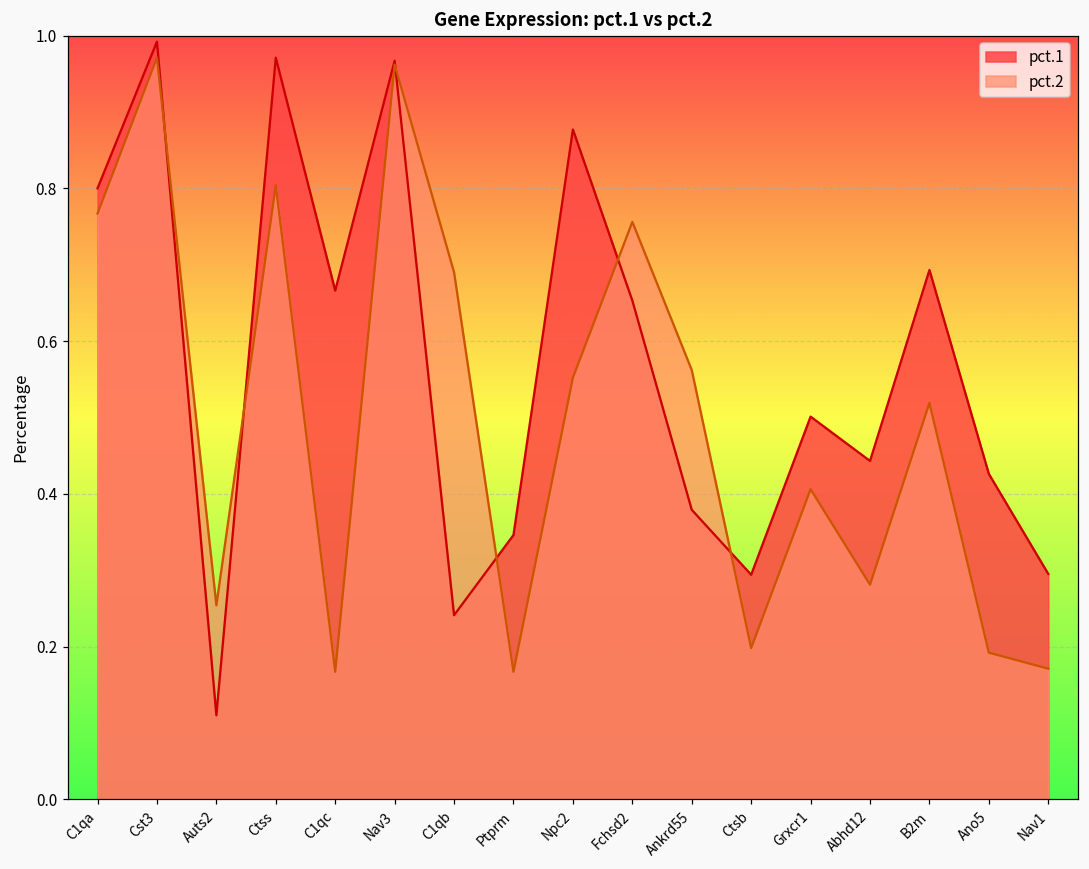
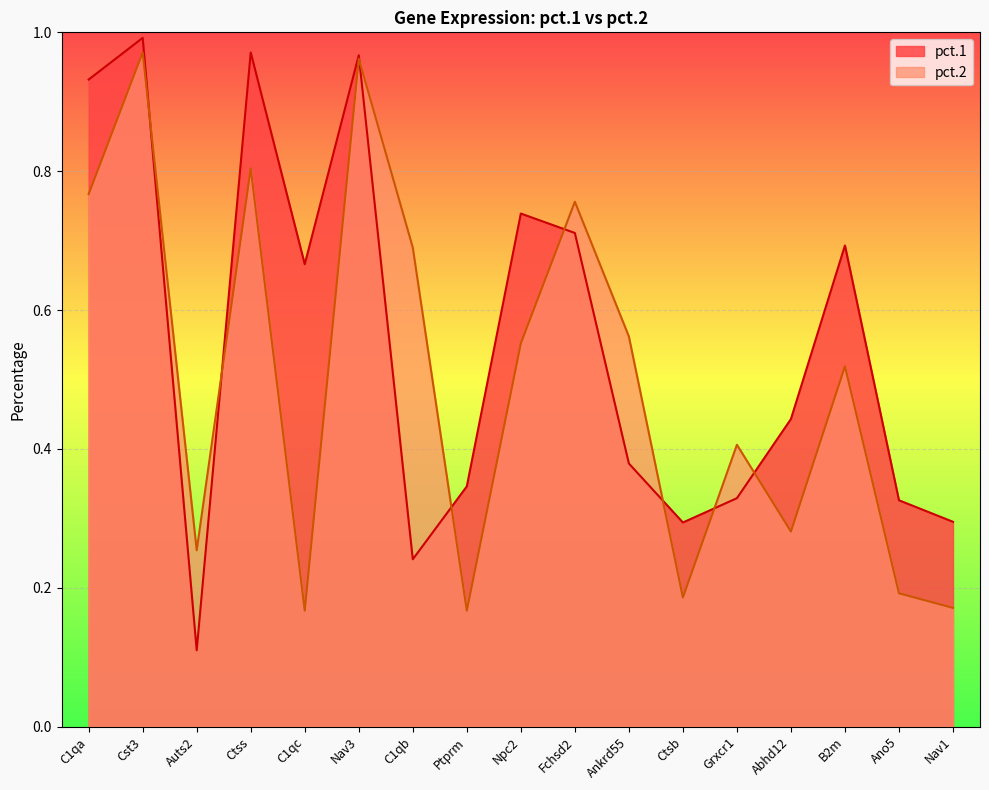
  {
    "pct.1": {
-     "C1qa": 0.80,
+     "C1qa": 0.93,
      "Cst3": 0.99,
      "Auts2": 0.11,
      "Ctss": 0.97,
      "C1qc": 0.67,
      "Nav3": 0.97,
      "C1qb": 0.24,
      "Ptprm": 0.35,
-     "Npc2": 0.88,
-     "Fchsd2": 0.65,
+     "Npc2": 0.74,
+     "Fchsd2": 0.71,
      "Ankrd55": 0.38,
      "Ctsb": 0.29,
-     "Grxcr1": 0.50,
+     "Grxcr1": 0.33,
      "Abhd12": 0.44,
      "B2m": 0.69,
-     "Ano5": 0.43,
+     "Ano5": 0.33,
      "Nav1": 0.30
    },
    "pct.2": {
      "C1qa": 0.77,
      "Cst3": 0.97,
      "Auts2": 0.25,
      "Ctss": 0.80,
      "C1qc": 0.17,
      "Nav3": 0.96,
      "C1qb": 0.69,
      "Ptprm": 0.17,
      "Npc2": 0.55,
      "Fchsd2": 0.76,
      "Ankrd55": 0.56,
-     "Ctsb": 0.20,
+     "Ctsb": 0.19,
      "Grxcr1": 0.41,
      "Abhd12": 0.28,
      "B2m": 0.52,
      "Ano5": 0.19,
      "Nav1": 0.17
    }
  }
